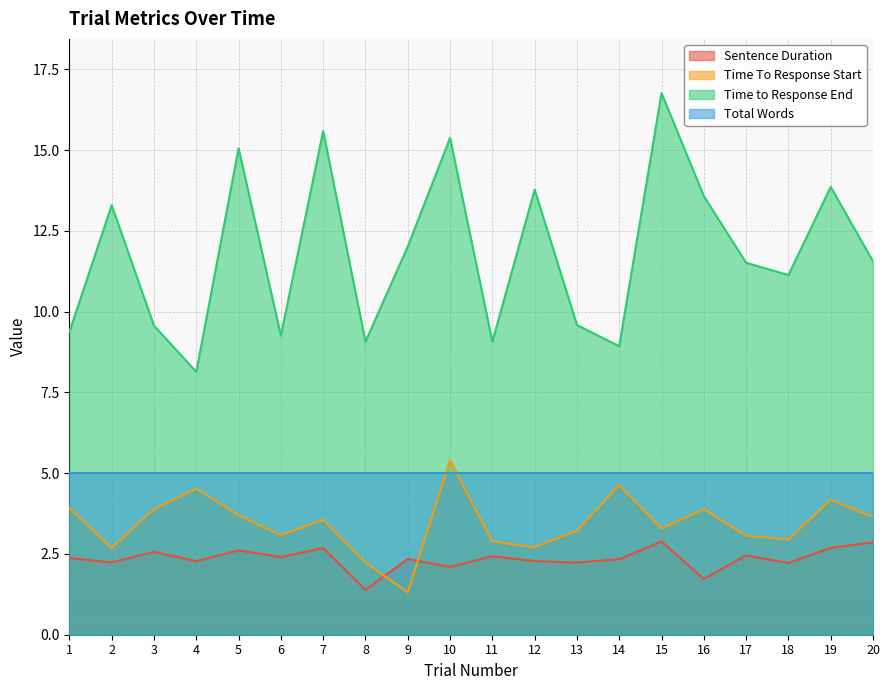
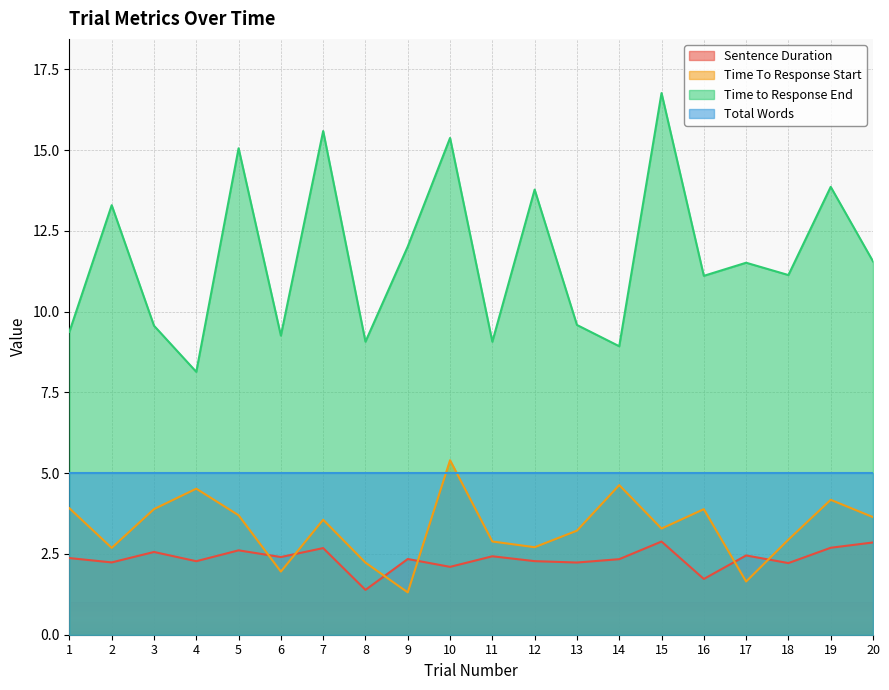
  {
    "Sentence Duration": {
      "1": 2.4,
      "2": 2.2,
      "3": 2.6,
      "4": 2.3,
      "5": 2.6,
      "6": 2.4,
      "7": 2.7,
      "8": 1.4,
      "9": 2.3,
      "10": 2.1,
      "11": 2.4,
      "12": 2.3,
      "13": 2.2,
      "14": 2.3,
      "15": 2.9,
      "16": 1.7,
      "17": 2.5,
      "18": 2.2,
      "19": 2.7,
      "20": 2.9
    },
    "Time To Response Start": {
      "1": 3.9,
      "2": 2.7,
      "3": 3.9,
      "4": 4.5,
      "5": 3.7,
-     "6": 3.1,
+     "6": 2.0,
      "7": 3.6,
      "8": 2.2,
      "9": 1.3,
      "10": 5.4,
      "11": 2.9,
      "12": 2.7,
      "13": 3.2,
      "14": 4.6,
      "15": 3.3,
      "16": 3.9,
-     "17": 3.1,
+     "17": 1.6,
      "18": 2.9,
      "19": 4.2,
      "20": 3.6
    },
    "Time to Response End": {
      "1": 9.4,
      "2": 13.3,
      "3": 9.6,
      "4": 8.1,
      "5": 15.1,
      "6": 9.3,
      "7": 15.6,
      "8": 9.1,
      "9": 12.0,
      "10": 15.4,
      "11": 9.1,
      "12": 13.8,
      "13": 9.6,
      "14": 8.9,
      "15": 16.8,
-     "16": 13.6,
+     "16": 11.1,
      "17": 11.5,
      "18": 11.1,
      "19": 13.9,
      "20": 11.6
    },
    "Total Words": {
      "1": 5.0,
      "2": 5.0,
      "3": 5.0,
      "4": 5.0,
      "5": 5.0,
      "6": 5.0,
      "7": 5.0,
      "8": 5.0,
      "9": 5.0,
      "10": 5.0,
      "11": 5.0,
      "12": 5.0,
      "13": 5.0,
      "14": 5.0,
      "15": 5.0,
      "16": 5.0,
      "17": 5.0,
      "18": 5.0,
      "19": 5.0,
      "20": 5.0
    }
  }
